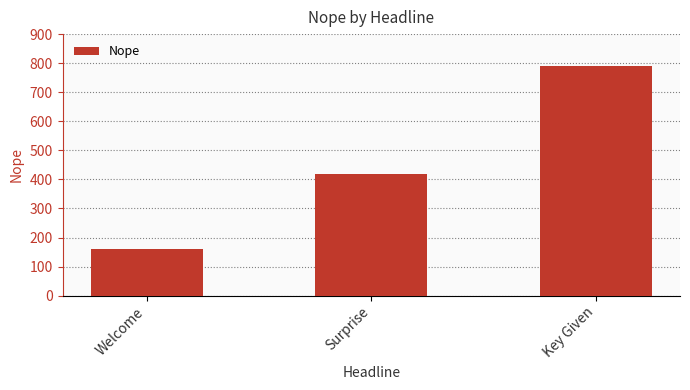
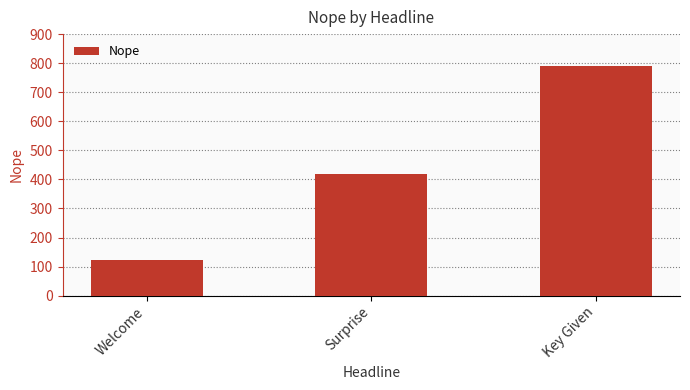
  {
-   "Welcome": 160,
+   "Welcome": 120,
    "Surprise": 420,
    "Key Given": 790
  }
